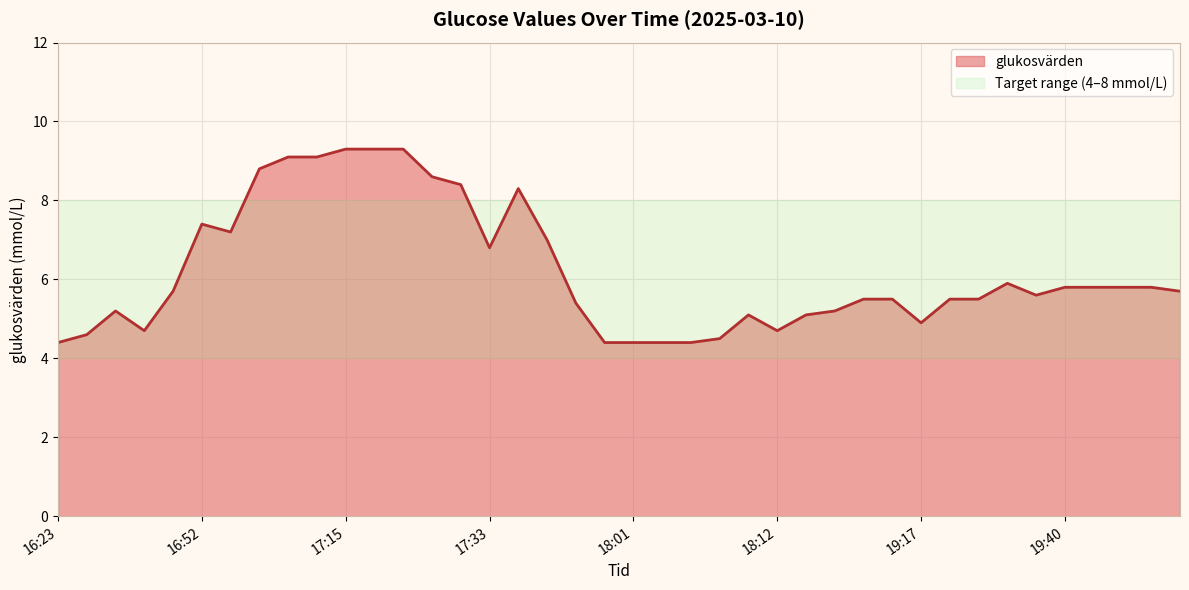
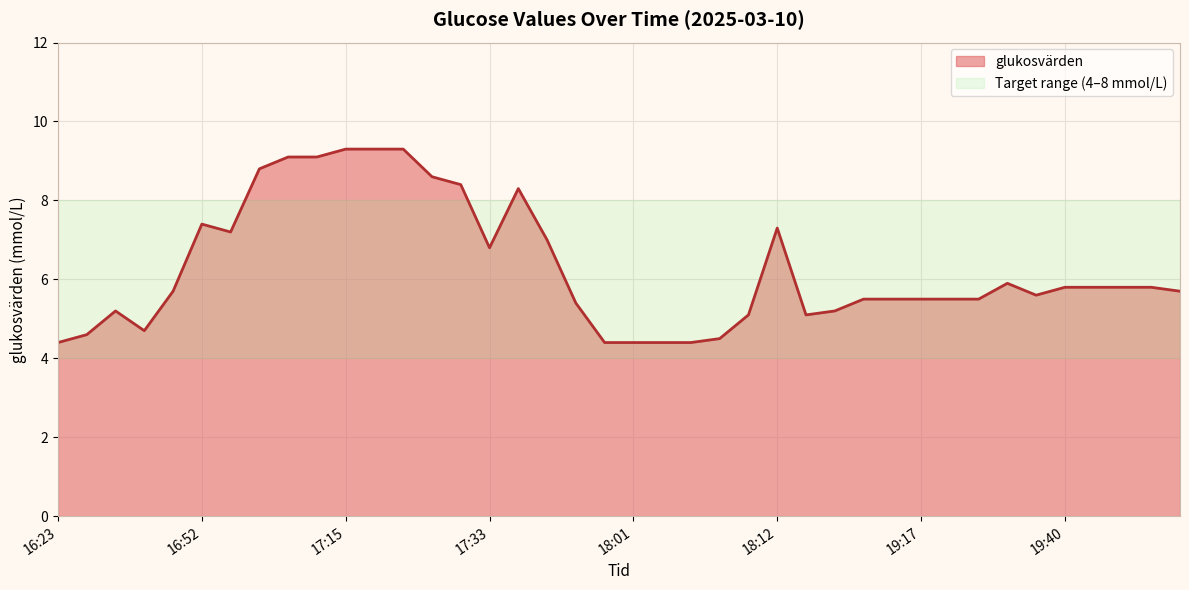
  {
    "16:23": 4.4,
    "16:52": 7.4,
    "17:15": 9.3,
    "17:33": 6.8,
-   "18:12": 4.7,
-   "19:17": 4.9
+   "18:12": 7.3,
+   "19:17": 5.5
  }
